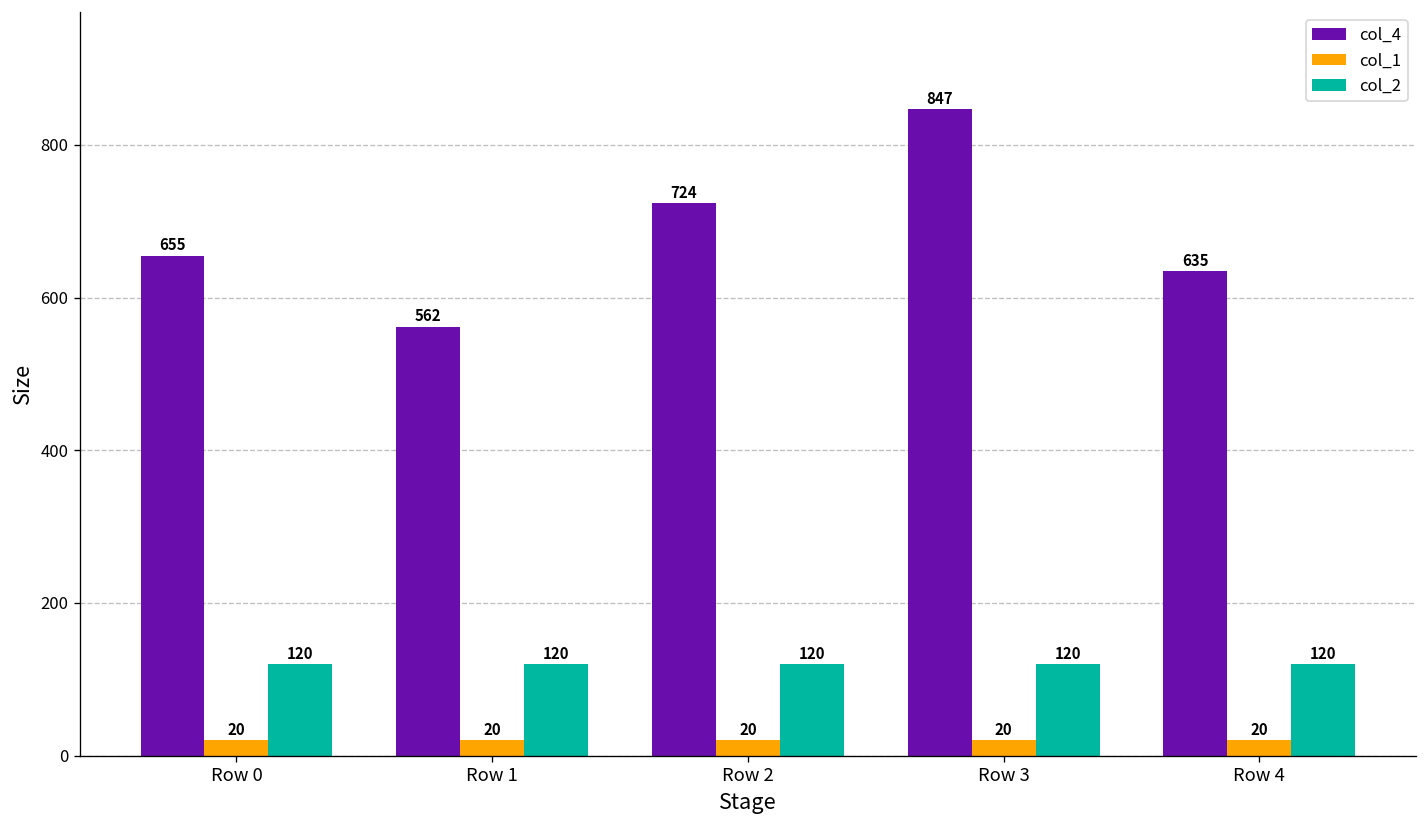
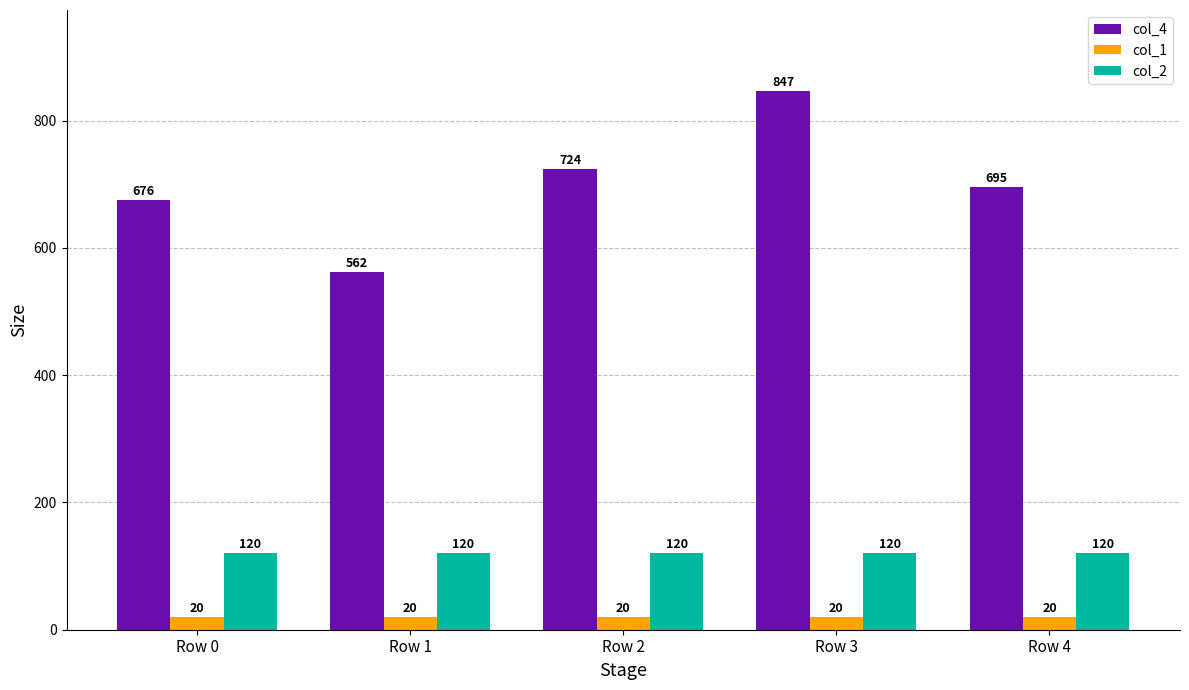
  {
    "col_4": {
-     "Row 0": 655,
+     "Row 0": 676,
      "Row 1": 562,
      "Row 2": 724,
      "Row 3": 847,
-     "Row 4": 635
+     "Row 4": 695
    },
    "col_1": {
      "Row 0": 20,
      "Row 1": 20,
      "Row 2": 20,
      "Row 3": 20,
      "Row 4": 20
    },
    "col_2": {
      "Row 0": 120,
      "Row 1": 120,
      "Row 2": 120,
      "Row 3": 120,
      "Row 4": 120
    }
  }
